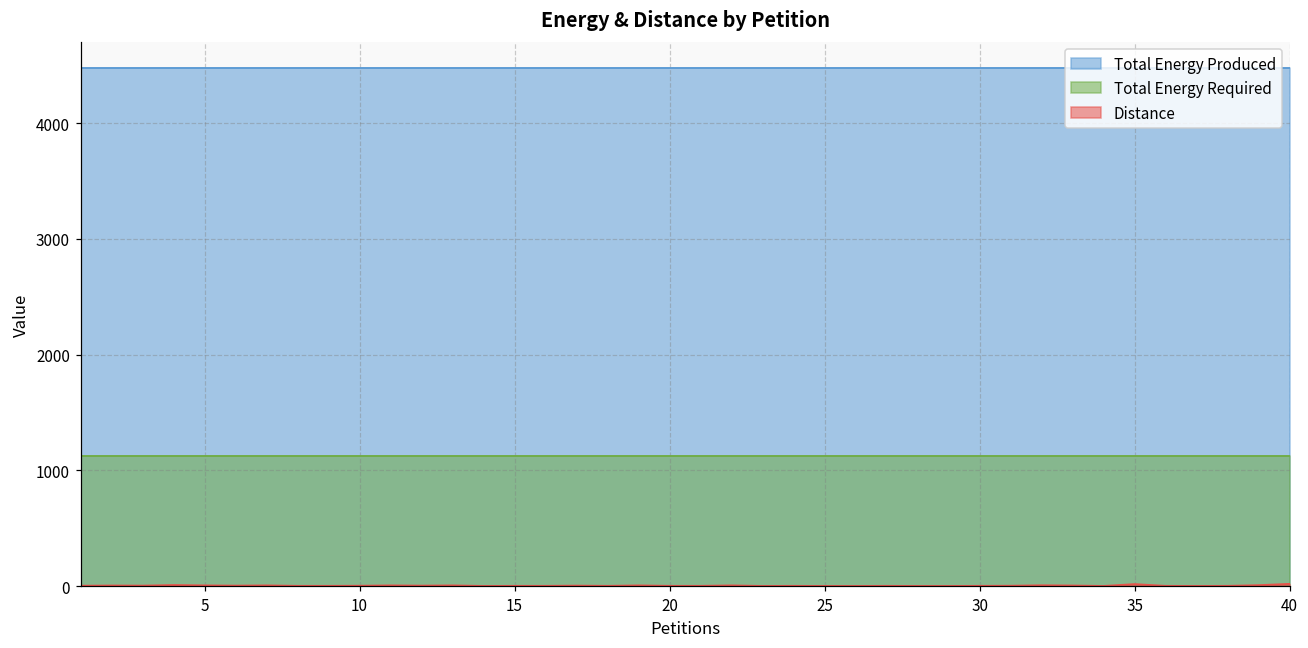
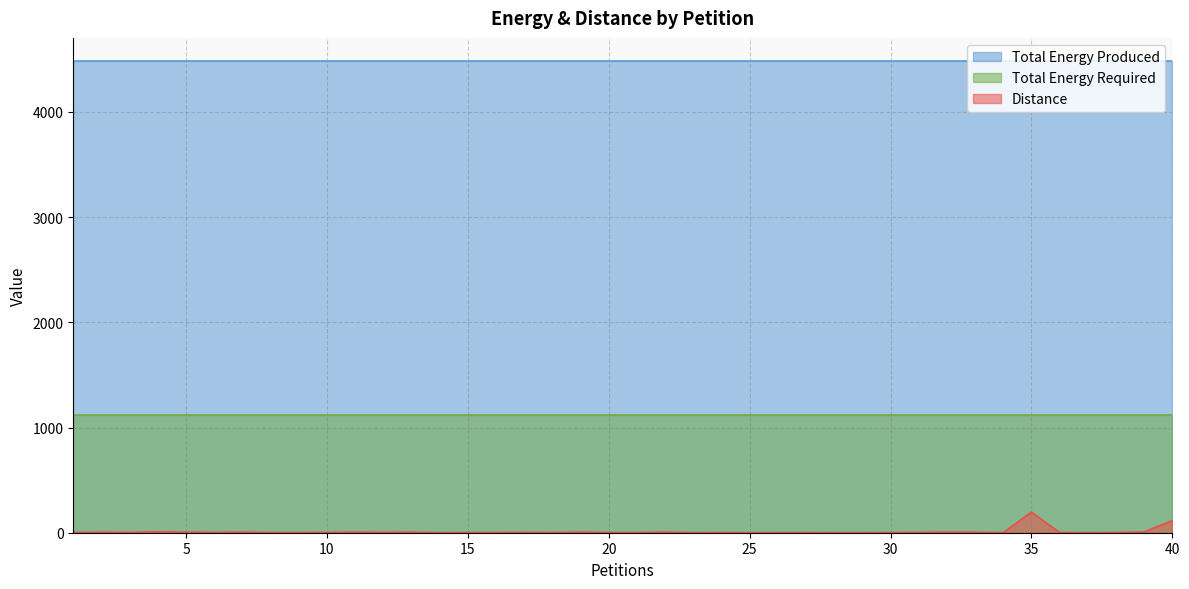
  {
    "Total Energy Produced": {
      "5": 4480,
      "10": 4480,
      "15": 4480,
      "20": 4480,
      "25": 4480,
      "30": 4480,
      "40": 4480
    },
    "Total Energy Required": {
      "5": 1120,
      "10": 1120,
      "15": 1120,
      "20": 1120,
      "25": 1120,
      "30": 1120,
      "35": 1120,
      "40": 1120
    },
    "Distance": {
      "5": 10,
      "10": 0,
      "15": 0,
      "20": 0,
      "25": 0,
      "30": 0,
-     "35": 20,
-     "40": 20
+     "35": 200,
+     "40": 120
    }
  }
